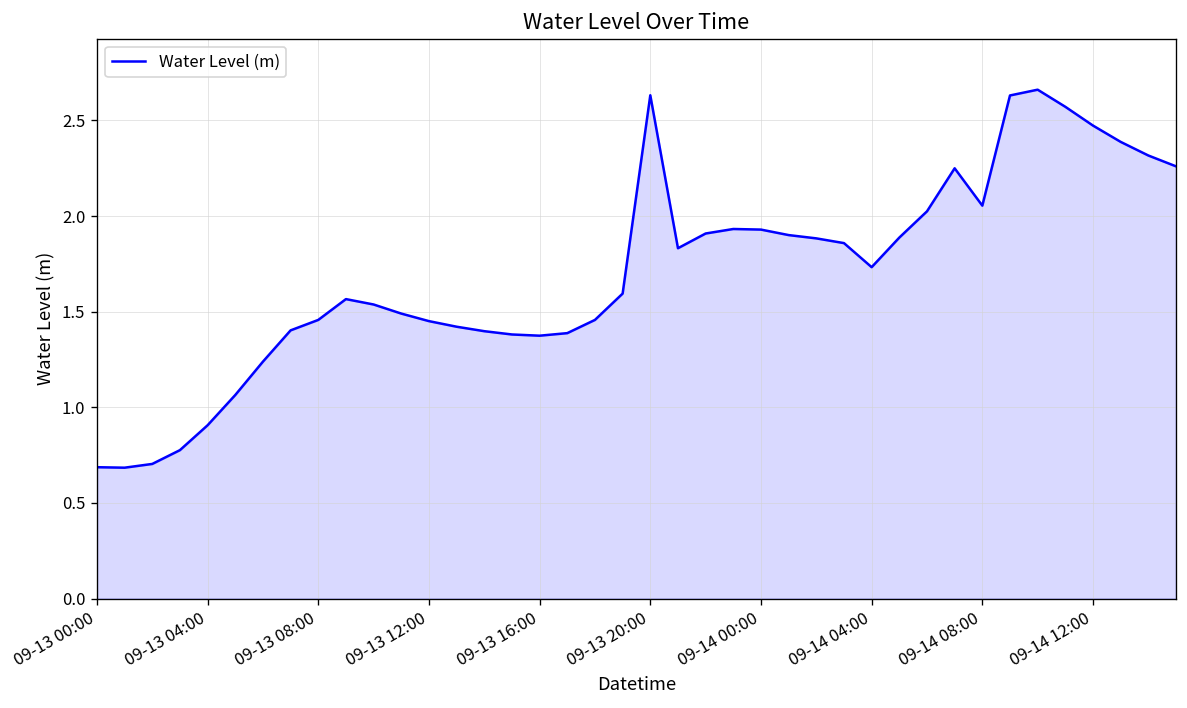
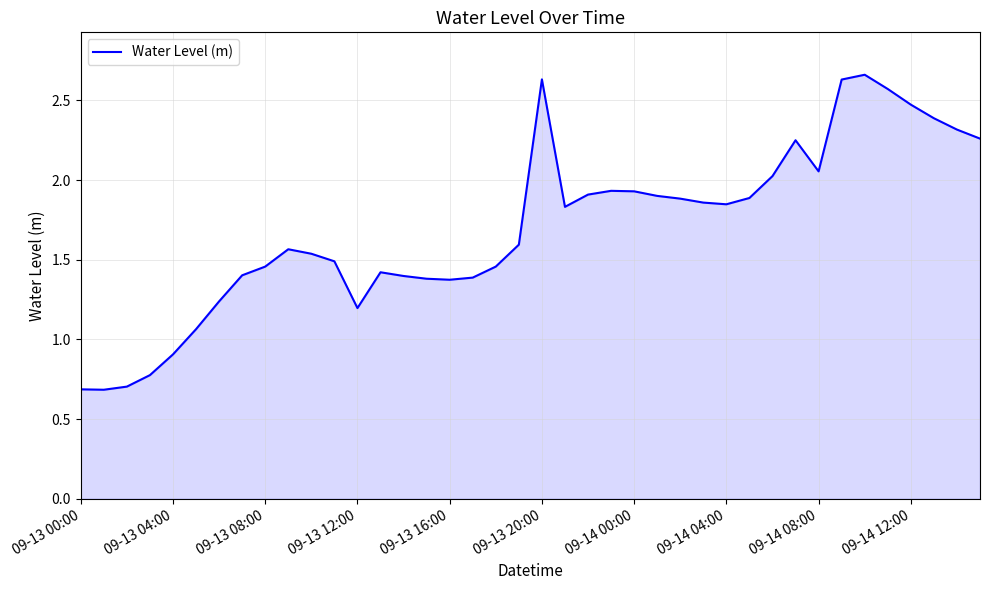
  {
    "09-13 00:00": 0.69,
    "09-13 04:00": 0.91,
    "09-13 08:00": 1.46,
-   "09-13 12:00": 1.45,
+   "09-13 12:00": 1.20,
    "09-13 16:00": 1.37,
    "09-13 20:00": 2.63,
    "09-14 00:00": 1.93,
-   "09-14 04:00": 1.73,
+   "09-14 04:00": 1.85,
    "09-14 08:00": 2.05,
    "09-14 12:00": 2.47
  }
